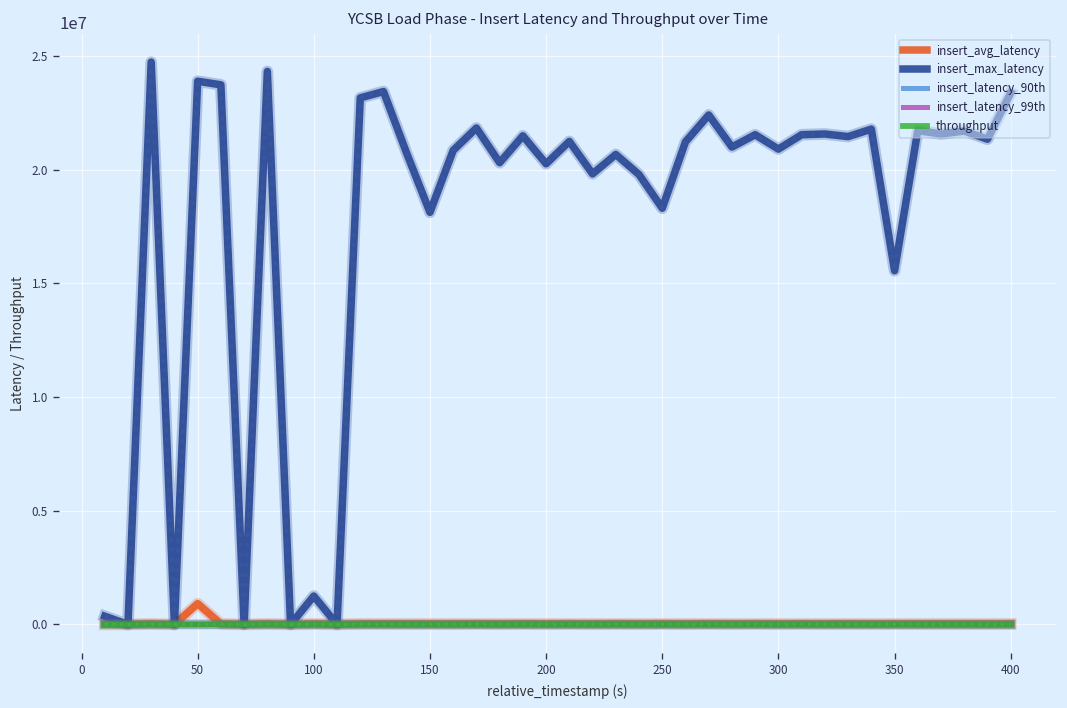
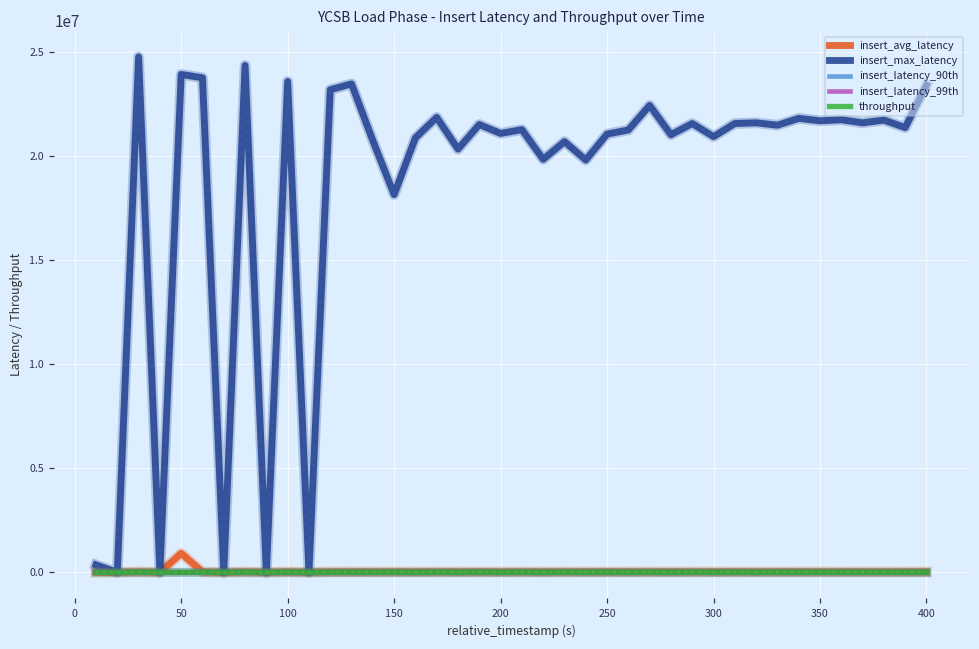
  {
    "insert_avg_latency": {
      "50": 900000
    },
    "insert_max_latency": {
      "50": 23900000,
-     "100": 1200000,
+     "100": 23600000,
      "150": 18100000,
-     "200": 20300000,
-     "250": 18300000,
+     "200": 21100000,
+     "250": 21000000,
      "300": 20900000,
-     "350": 15600000
+     "350": 21700000
    }
  }
